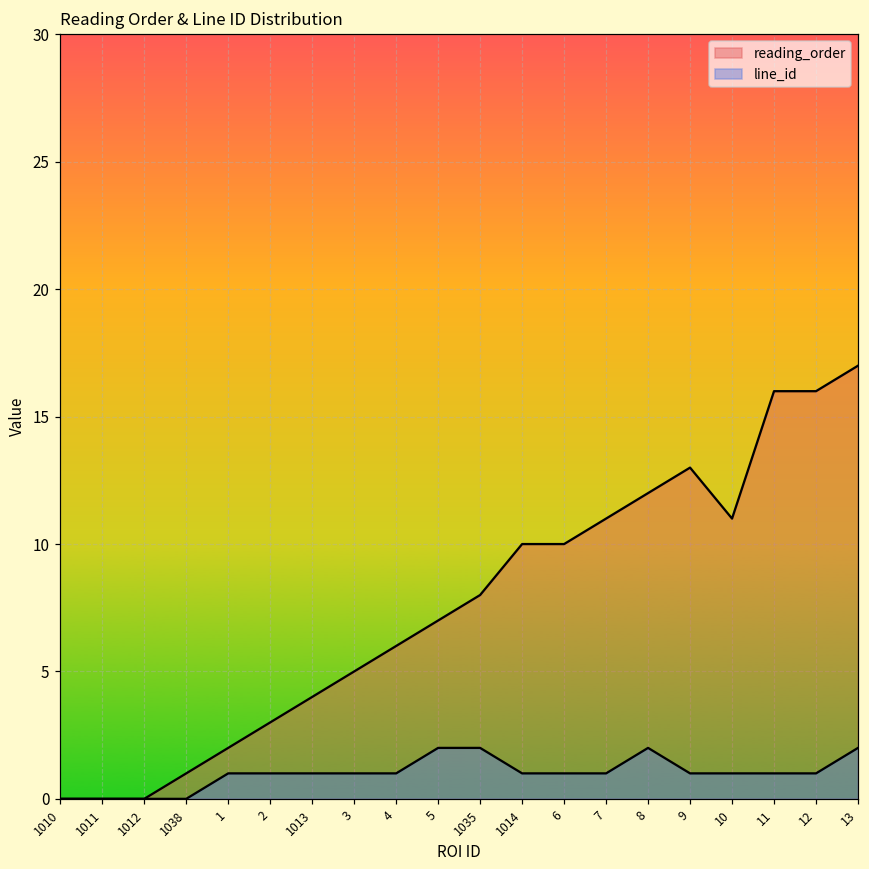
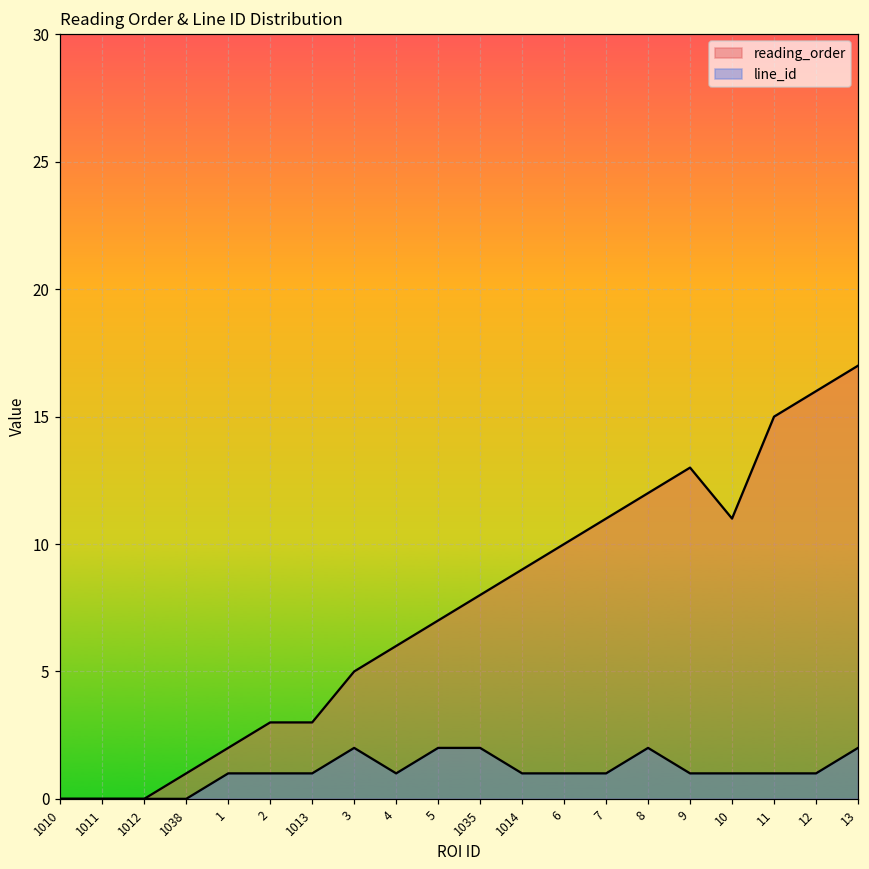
  {
    "reading_order": {
      "1038": 1,
      "1": 2,
      "2": 3,
-     "1013": 4,
+     "1013": 3,
      "3": 5,
      "4": 6,
      "5": 7,
      "1035": 8,
-     "1014": 10,
+     "1014": 9,
      "6": 10,
      "7": 11,
      "8": 12,
      "9": 13,
      "10": 11,
-     "11": 16,
+     "11": 15,
      "12": 16,
      "13": 17
    },
    "line_id": {
      "1038": 0,
      "1": 1,
      "2": 1,
      "1013": 1,
-     "3": 1,
+     "3": 2,
      "4": 1,
      "5": 2,
      "1035": 2,
      "1014": 1,
      "6": 1,
      "7": 1,
      "8": 2,
      "9": 1,
      "10": 1,
      "11": 1,
      "12": 1,
      "13": 2
    }
  }
